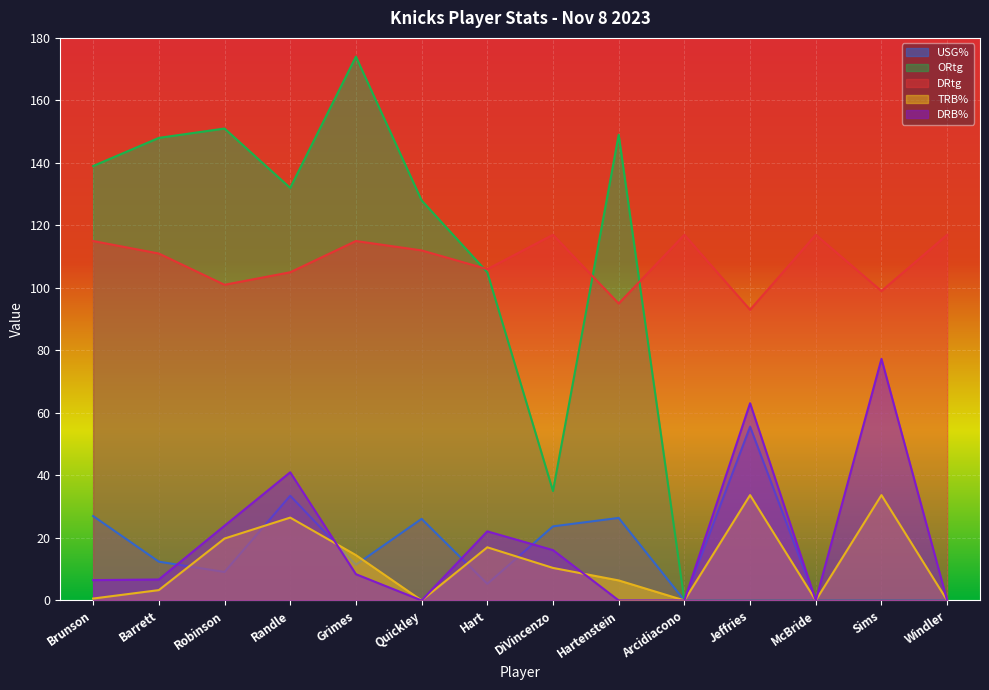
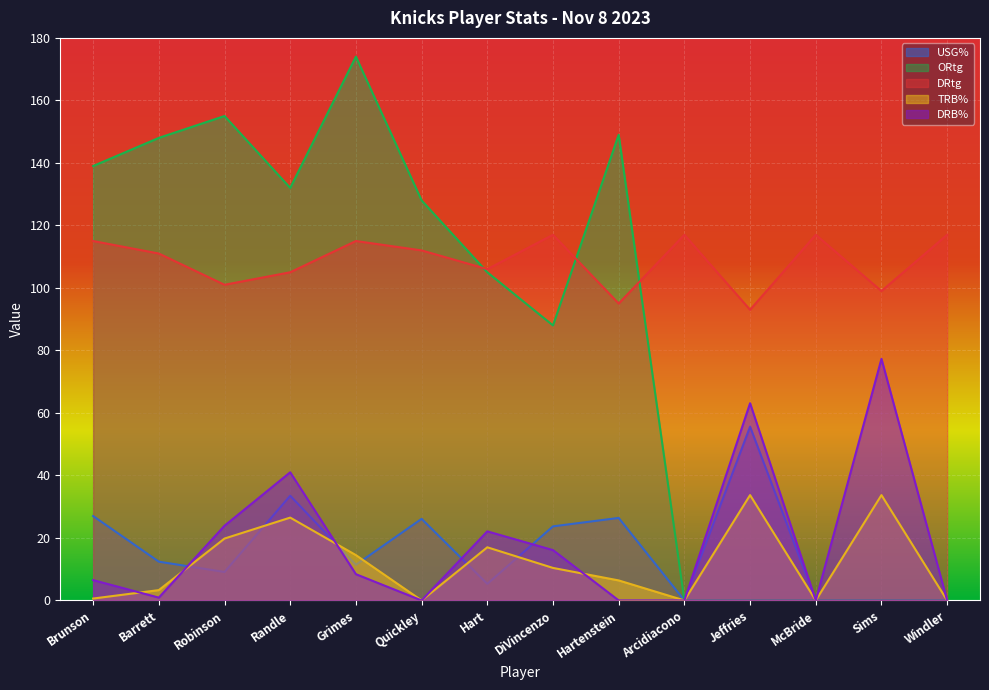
  {
    "USG%": {
      "Brunson": 27,
      "Barrett": 12,
      "Robinson": 9,
      "Randle": 34,
      "Grimes": 11,
      "Quickley": 26,
      "Hart": 5,
      "DiVincenzo": 24,
      "Hartenstein": 26,
      "Jeffries": 56
    },
    "ORtg": {
      "Brunson": 139,
      "Barrett": 148,
-     "Robinson": 151,
+     "Robinson": 155,
      "Randle": 132,
      "Grimes": 174,
      "Quickley": 128,
      "Hart": 105,
-     "DiVincenzo": 35,
+     "DiVincenzo": 88,
      "Hartenstein": 149,
      "Jeffries": 0
    },
    "DRtg": {
      "Brunson": 115,
      "Barrett": 111,
      "Robinson": 101,
      "Randle": 105,
      "Grimes": 115,
      "Quickley": 112,
      "Hart": 106,
      "DiVincenzo": 117,
      "Hartenstein": 95,
      "Arcidiacono": 117,
      "Jeffries": 93,
      "McBride": 117,
      "Sims": 99,
      "Windler": 117
    },
    "TRB%": {
      "Brunson": 1,
      "Barrett": 3,
      "Robinson": 20,
      "Randle": 27,
      "Grimes": 15,
      "Hart": 17,
      "DiVincenzo": 10,
      "Hartenstein": 6,
      "Jeffries": 34,
      "Sims": 34
    },
    "DRB%": {
      "Brunson": 7,
-     "Barrett": 7,
+     "Barrett": 1,
      "Robinson": 24,
      "Randle": 41,
      "Grimes": 8,
      "Hart": 22,
      "DiVincenzo": 16,
      "Hartenstein": 0,
      "Jeffries": 63,
      "Sims": 77
    }
  }
